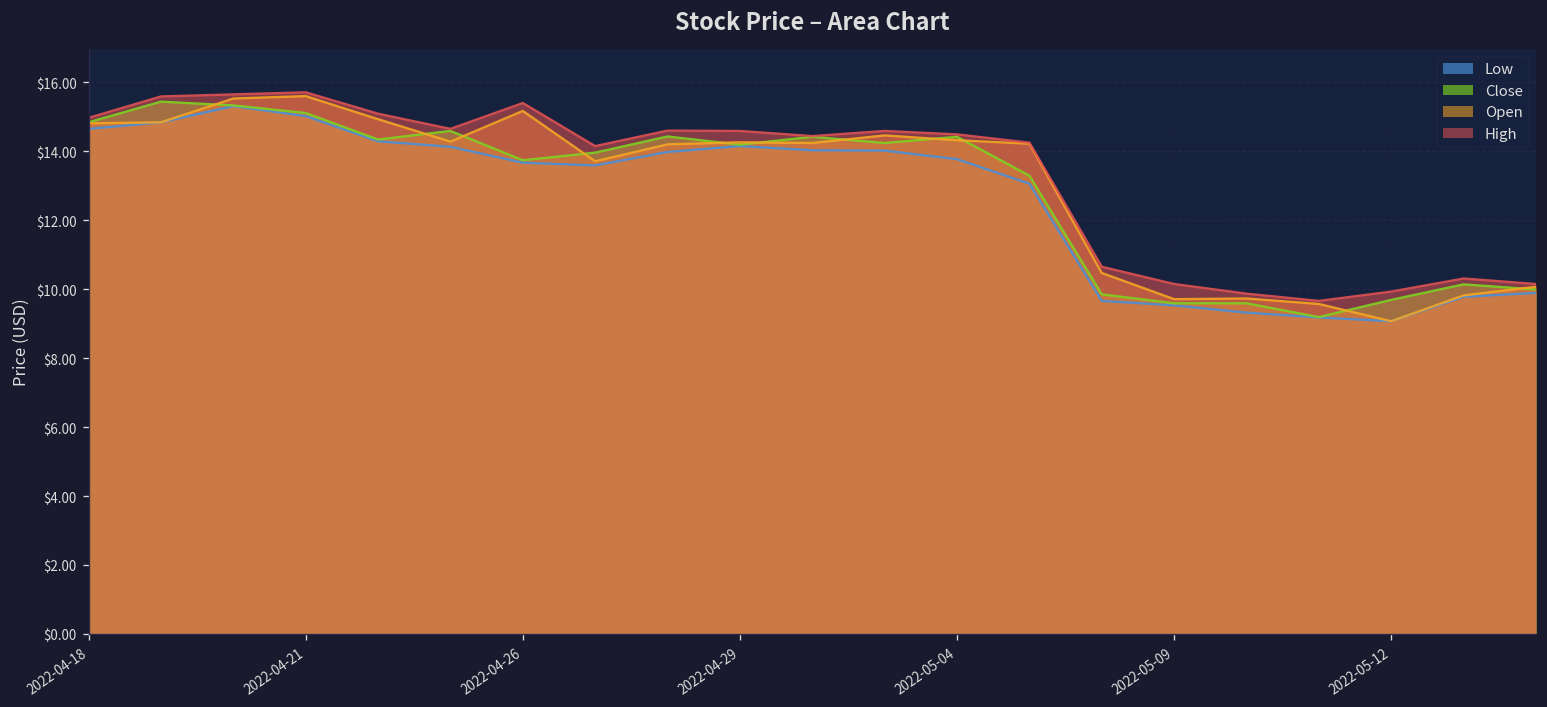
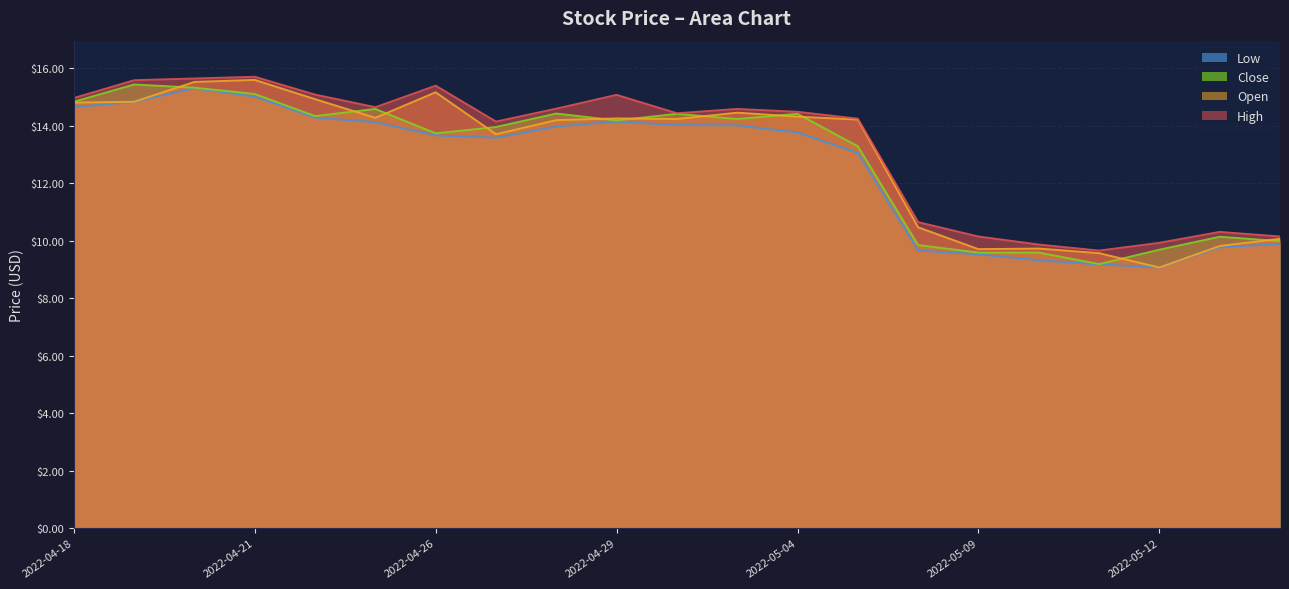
  {
    "Low": {
      "2022-04-18": "$14.7",
      "2022-04-21": "$15.0",
      "2022-05-04": "$13.8"
    },
    "Close": {
      "2022-04-21": "$15.1",
      "2022-05-12": "$9.7"
    },
    "Open": {
      "2022-04-21": "$15.6",
      "2022-04-26": "$15.2",
      "2022-05-04": "$14.3",
      "2022-05-09": "$9.7"
    },
    "High": {
      "2022-04-18": "$15.0",
      "2022-04-21": "$15.7",
      "2022-04-26": "$15.4",
-     "2022-04-29": "$14.6",
+     "2022-04-29": "$15.1",
      "2022-05-09": "$10.2",
      "2022-05-12": "$9.9"
    }
  }
